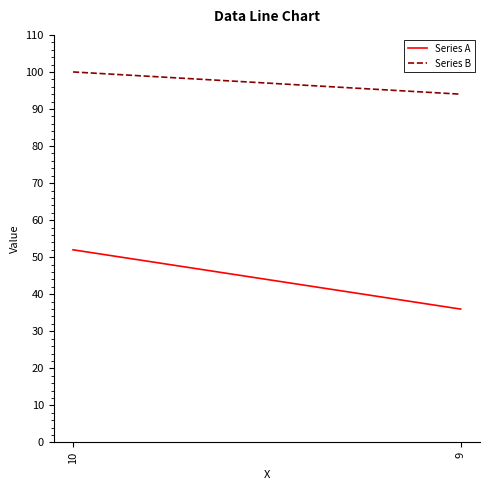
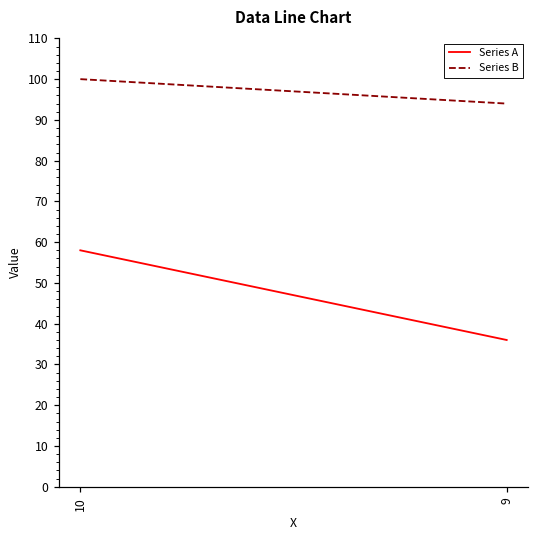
  {
    "Series A": {
-     "10": 52,
+     "10": 58,
      "9": 36
    },
    "Series B": {
      "10": 100,
      "9": 94
    }
  }
